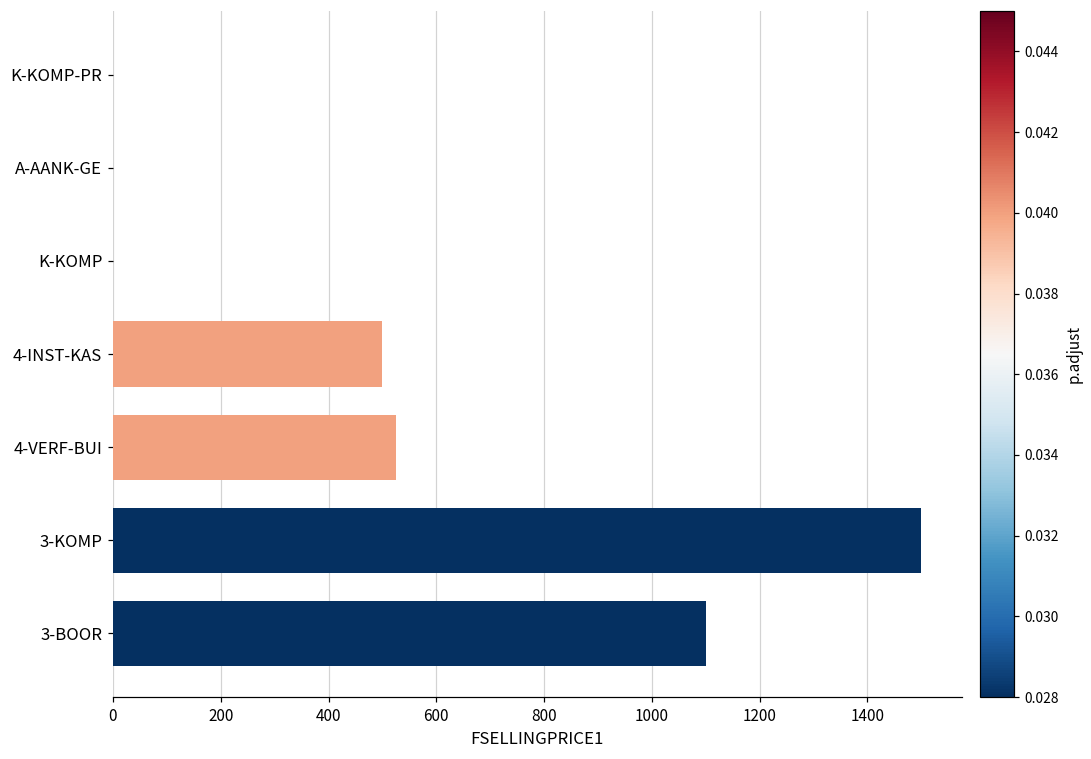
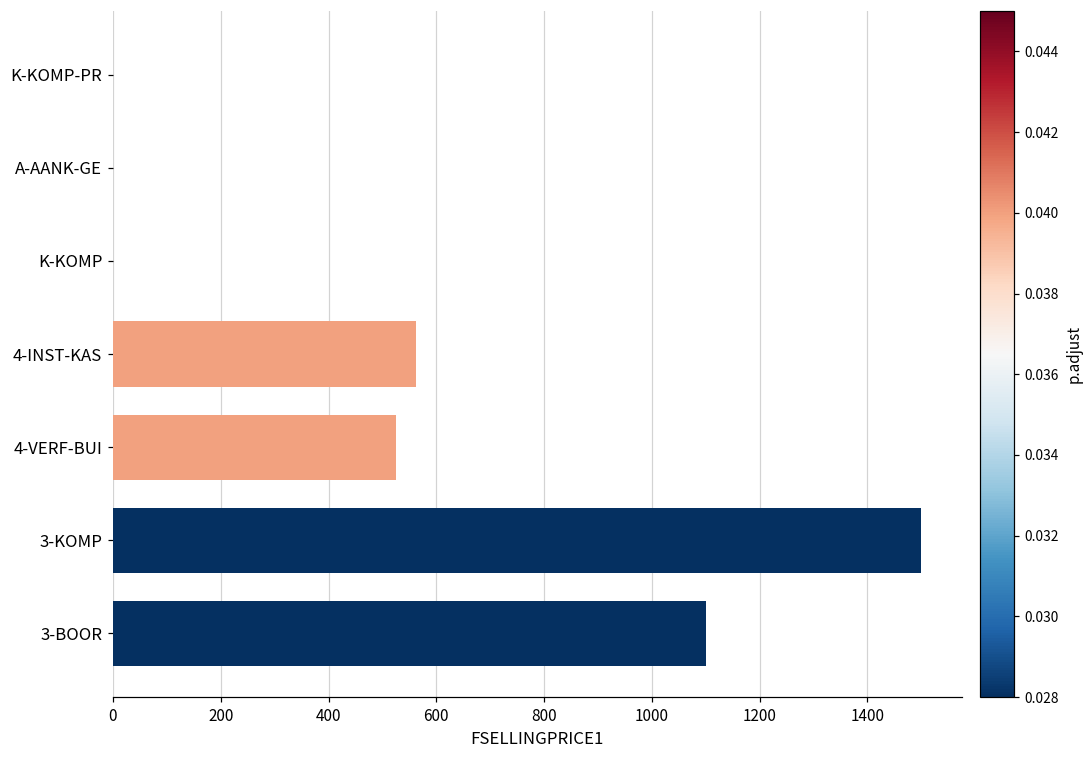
  {
    "K-KOMP-PR": 0,
    "A-AANK-GE": 0,
    "K-KOMP": 0,
-   "4-INST-KAS": 500,
+   "4-INST-KAS": 560,
    "4-VERF-BUI": 530,
    "3-KOMP": 1500,
    "3-BOOR": 1100
  }
